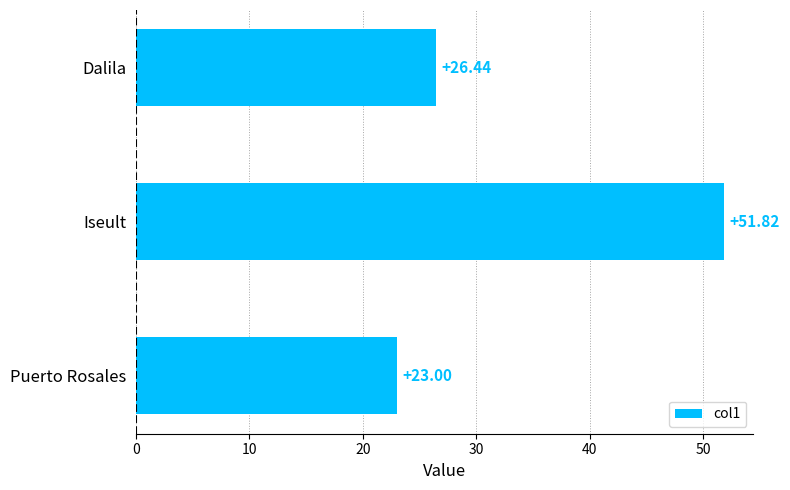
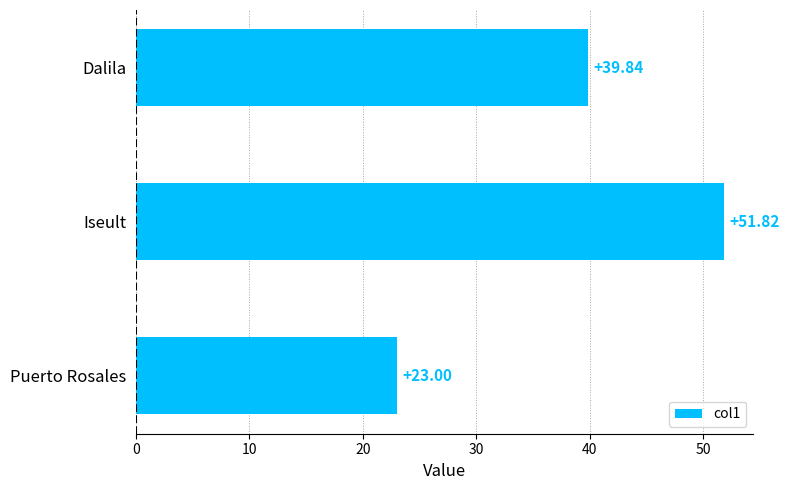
  {
-   "Dalila": "+26.44",
+   "Dalila": "+39.84",
    "Iseult": "+51.82",
    "Puerto Rosales": "+23.00"
  }
